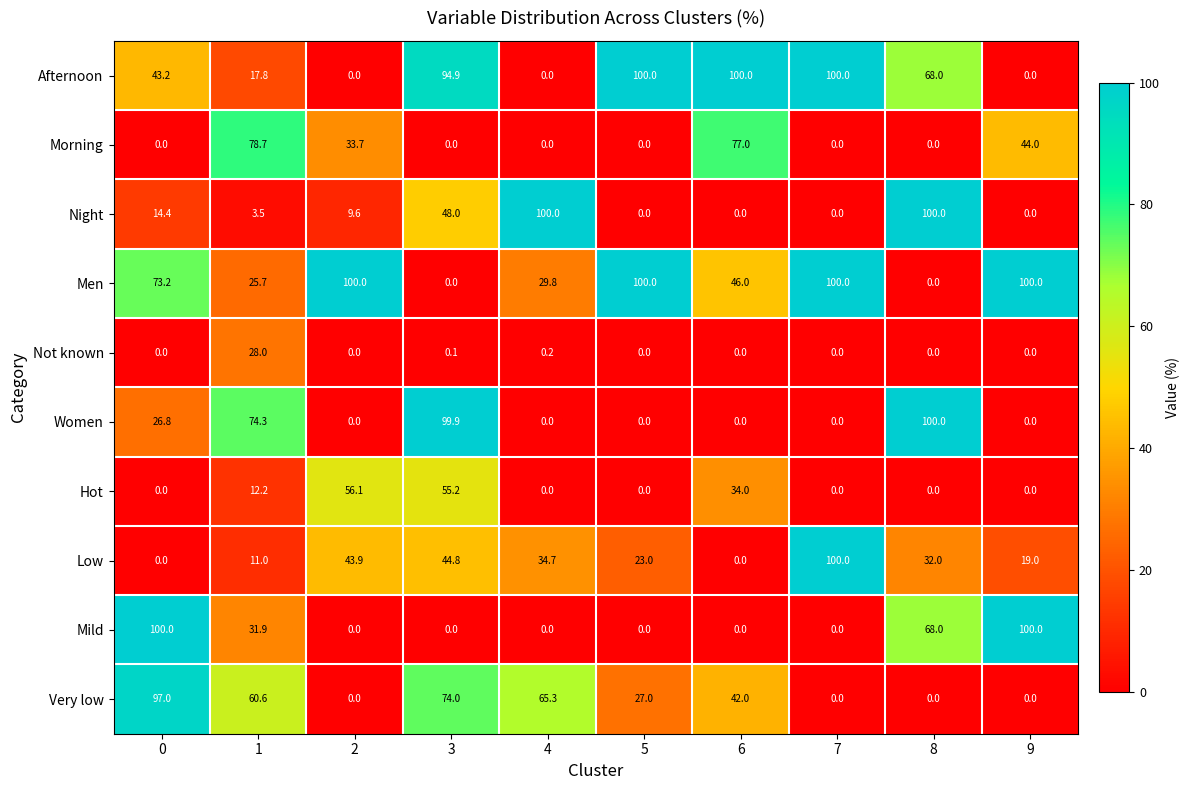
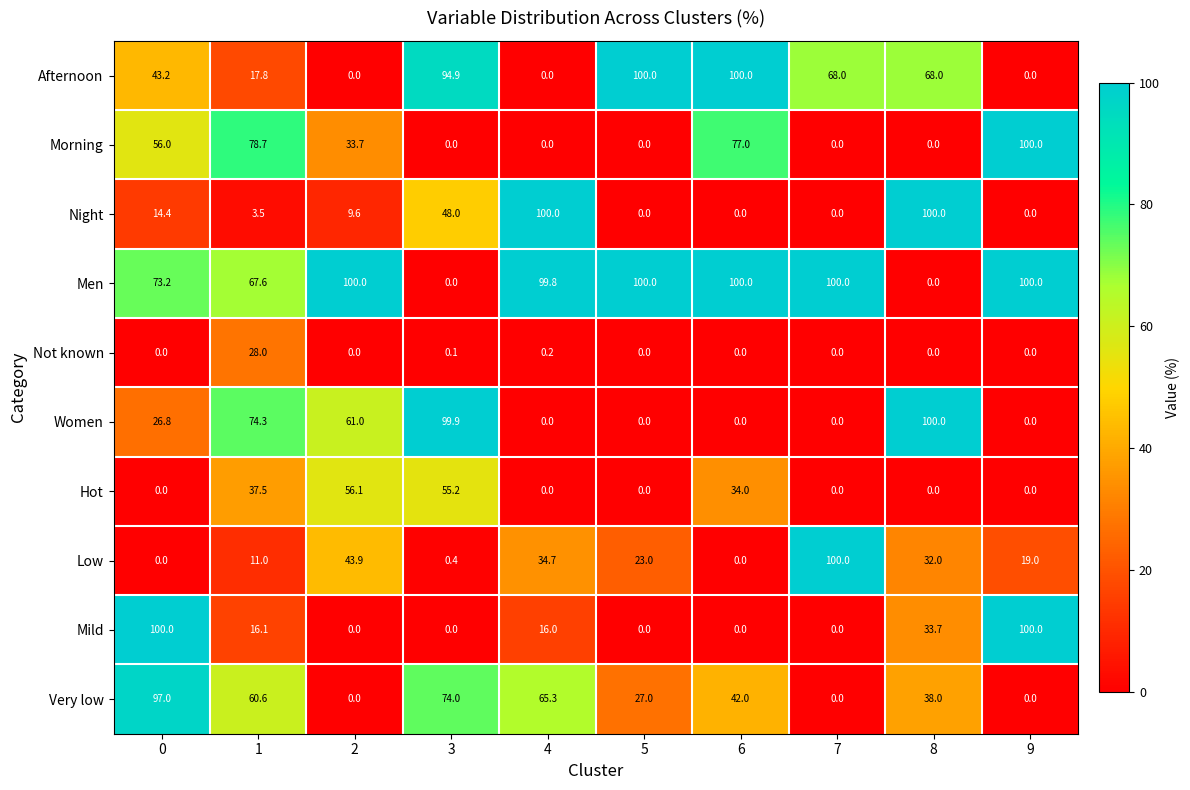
  {
    "Afternoon": {
      "0": 43.2,
      "1": 17.8,
      "2": 0.0,
      "3": 94.9,
      "4": 0.0,
      "5": 100.0,
      "6": 100.0,
-     "7": 100.0,
+     "7": 68.0,
      "8": 68.0,
      "9": 0.0
    },
    "Morning": {
-     "0": 0.0,
+     "0": 56.0,
      "1": 78.7,
      "2": 33.7,
      "3": 0.0,
      "4": 0.0,
      "5": 0.0,
      "6": 77.0,
      "7": 0.0,
      "8": 0.0,
-     "9": 44.0
+     "9": 100.0
    },
    "Night": {
      "0": 14.4,
      "1": 3.5,
      "2": 9.6,
      "3": 48.0,
      "4": 100.0,
      "5": 0.0,
      "6": 0.0,
      "7": 0.0,
      "8": 100.0,
      "9": 0.0
    },
    "Men": {
      "0": 73.2,
-     "1": 25.7,
+     "1": 67.6,
      "2": 100.0,
      "3": 0.0,
-     "4": 29.8,
+     "4": 99.8,
      "5": 100.0,
-     "6": 46.0,
+     "6": 100.0,
      "7": 100.0,
      "8": 0.0,
      "9": 100.0
    },
    "Not known": {
      "0": 0.0,
      "1": 28.0,
      "2": 0.0,
      "3": 0.1,
      "4": 0.2,
      "5": 0.0,
      "6": 0.0,
      "7": 0.0,
      "8": 0.0,
      "9": 0.0
    },
    "Women": {
      "0": 26.8,
      "1": 74.3,
-     "2": 0.0,
+     "2": 61.0,
      "3": 99.9,
      "4": 0.0,
      "5": 0.0,
      "6": 0.0,
      "7": 0.0,
      "8": 100.0,
      "9": 0.0
    },
    "Hot": {
      "0": 0.0,
-     "1": 12.2,
+     "1": 37.5,
      "2": 56.1,
      "3": 55.2,
      "4": 0.0,
      "5": 0.0,
      "6": 34.0,
      "7": 0.0,
      "8": 0.0,
      "9": 0.0
    },
    "Low": {
      "0": 0.0,
      "1": 11.0,
      "2": 43.9,
-     "3": 44.8,
+     "3": 0.4,
      "4": 34.7,
      "5": 23.0,
      "6": 0.0,
      "7": 100.0,
      "8": 32.0,
      "9": 19.0
    },
    "Mild": {
      "0": 100.0,
-     "1": 31.9,
+     "1": 16.1,
      "2": 0.0,
      "3": 0.0,
-     "4": 0.0,
+     "4": 16.0,
      "5": 0.0,
      "6": 0.0,
      "7": 0.0,
-     "8": 68.0,
+     "8": 33.7,
      "9": 100.0
    },
    "Very low": {
      "0": 97.0,
      "1": 60.6,
      "2": 0.0,
      "3": 74.0,
      "4": 65.3,
      "5": 27.0,
      "6": 42.0,
      "7": 0.0,
-     "8": 0.0,
+     "8": 38.0,
      "9": 0.0
    }
  }
